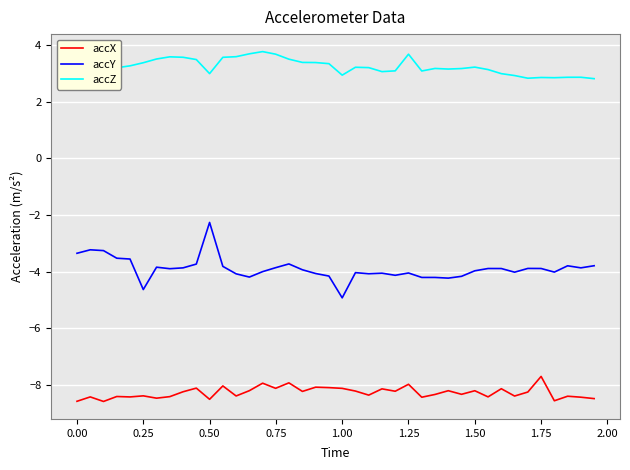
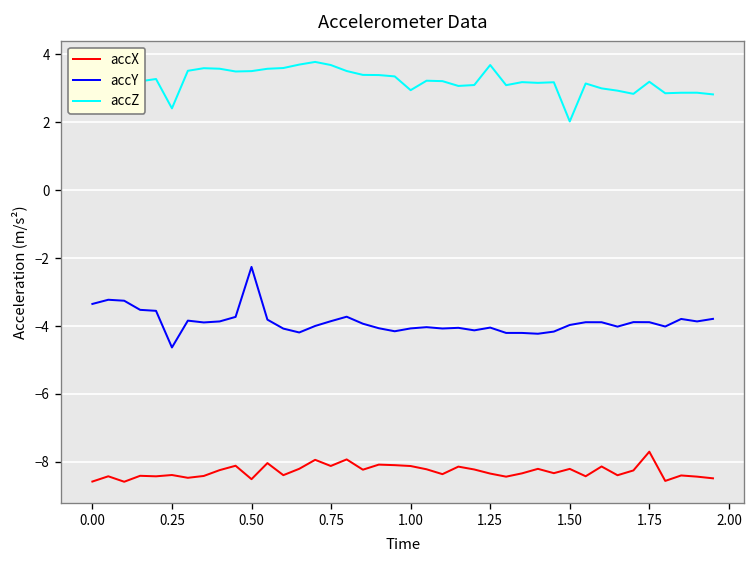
  {
    "accX": {
      "0.00": -8.6,
      "0.25": -8.4,
      "0.50": -8.5,
      "1.00": -8.1,
-     "1.25": -8.0,
+     "1.25": -8.3,
      "1.50": -8.2,
      "1.75": -7.7
    },
    "accY": {
      "0.00": -3.4,
      "0.25": -4.6,
      "0.50": -2.3,
-     "1.00": -4.9,
+     "1.00": -4.1,
      "1.25": -4.0,
      "1.50": -4.0,
      "1.75": -3.9
    },
    "accZ": {
-     "0.25": 3.4,
-     "0.50": 3.0,
+     "0.25": 2.4,
+     "0.50": 3.5,
      "1.00": 2.9,
      "1.25": 3.7,
-     "1.50": 3.2,
-     "1.75": 2.9
+     "1.50": 2.0,
+     "1.75": 3.2
    }
  }
